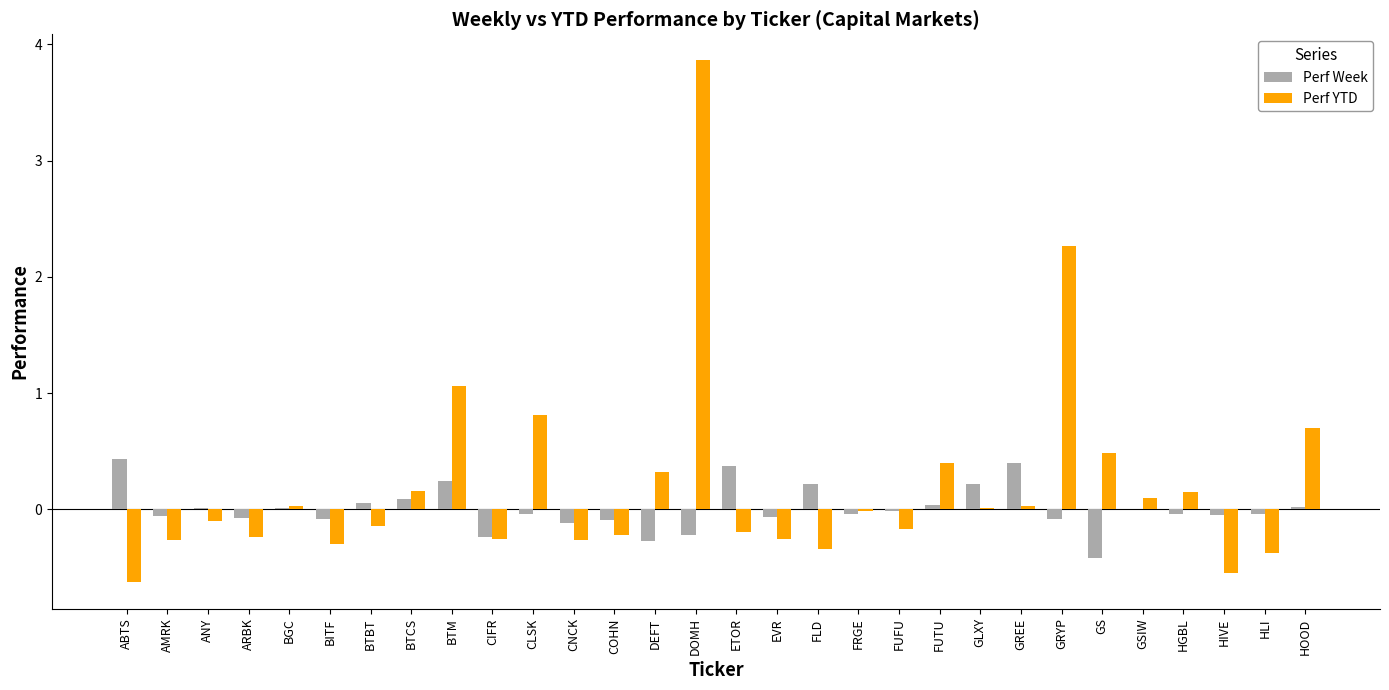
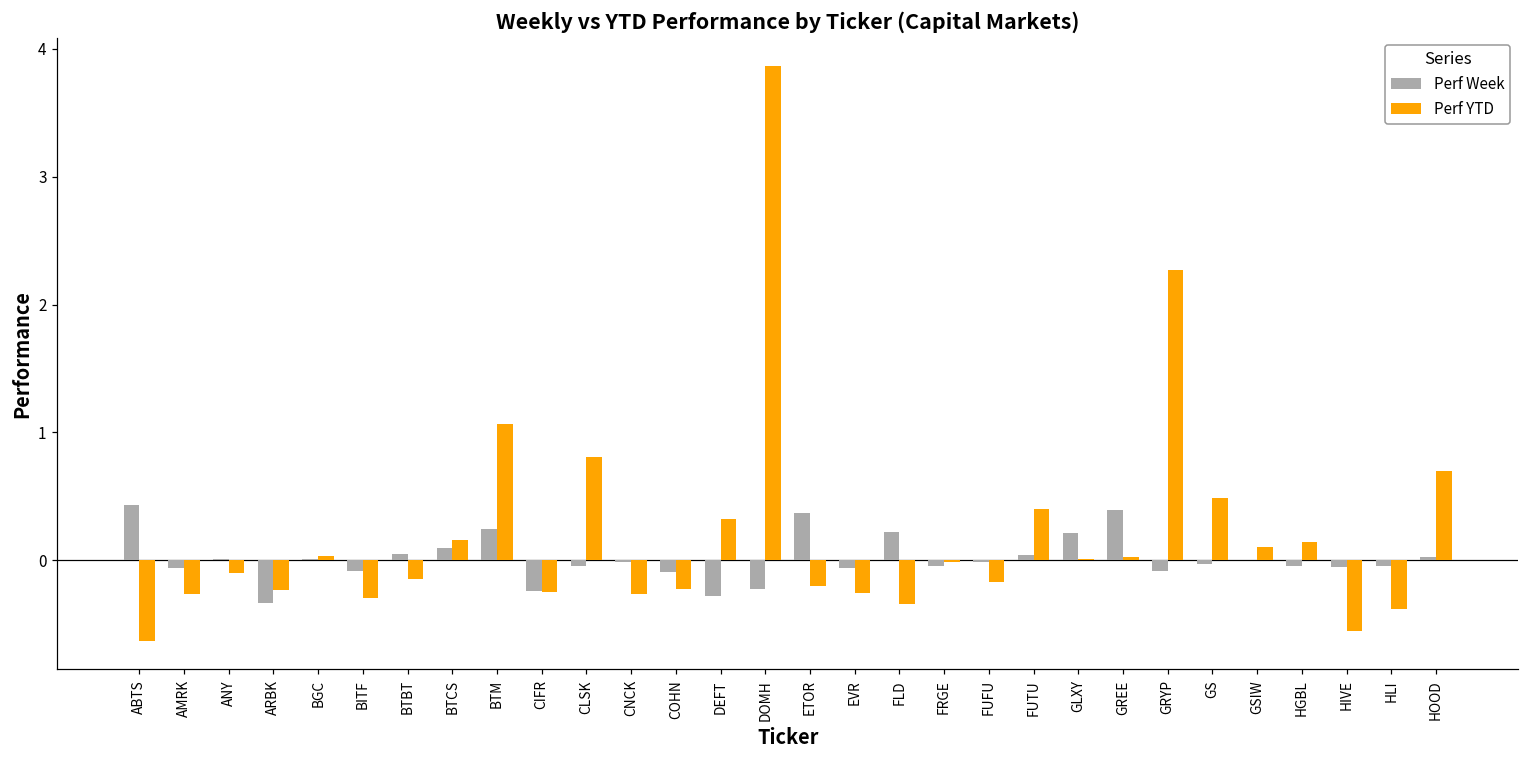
  {
    "Perf Week": {
      "ABTS": 0.43,
      "AMRK": -0.06,
-     "ARBK": -0.07,
+     "ARBK": -0.34,
      "BITF": -0.09,
      "BTBT": 0.05,
      "BTCS": 0.09,
      "BTM": 0.25,
      "CIFR": -0.24,
      "CLSK": -0.04,
-     "CNCK": -0.12,
+     "CNCK": -0.02,
      "COHN": -0.09,
      "DEFT": -0.28,
      "DOMH": -0.23,
      "ETOR": 0.37,
      "EVR": -0.06,
      "FLD": 0.22,
      "FRGE": -0.04,
      "FUTU": 0.04,
      "GLXY": 0.21,
      "GREE": 0.39,
      "GRYP": -0.09,
-     "GS": -0.42,
+     "GS": -0.03,
      "HGBL": -0.05,
      "HIVE": -0.05,
      "HLI": -0.04,
      "HOOD": 0.02
    },
    "Perf YTD": {
      "ABTS": -0.63,
      "AMRK": -0.27,
      "ANY": -0.10,
      "ARBK": -0.24,
      "BGC": 0.03,
      "BITF": -0.30,
      "BTBT": -0.15,
      "BTCS": 0.16,
      "BTM": 1.06,
      "CIFR": -0.25,
      "CLSK": 0.81,
      "CNCK": -0.27,
      "COHN": -0.22,
      "DEFT": 0.32,
      "DOMH": 3.86,
      "ETOR": -0.20,
      "EVR": -0.26,
      "FLD": -0.34,
      "FUFU": -0.17,
      "FUTU": 0.40,
      "GREE": 0.03,
      "GRYP": 2.27,
      "GS": 0.48,
      "GSIW": 0.10,
      "HGBL": 0.15,
      "HIVE": -0.55,
      "HLI": -0.38,
      "HOOD": 0.70
    }
  }
